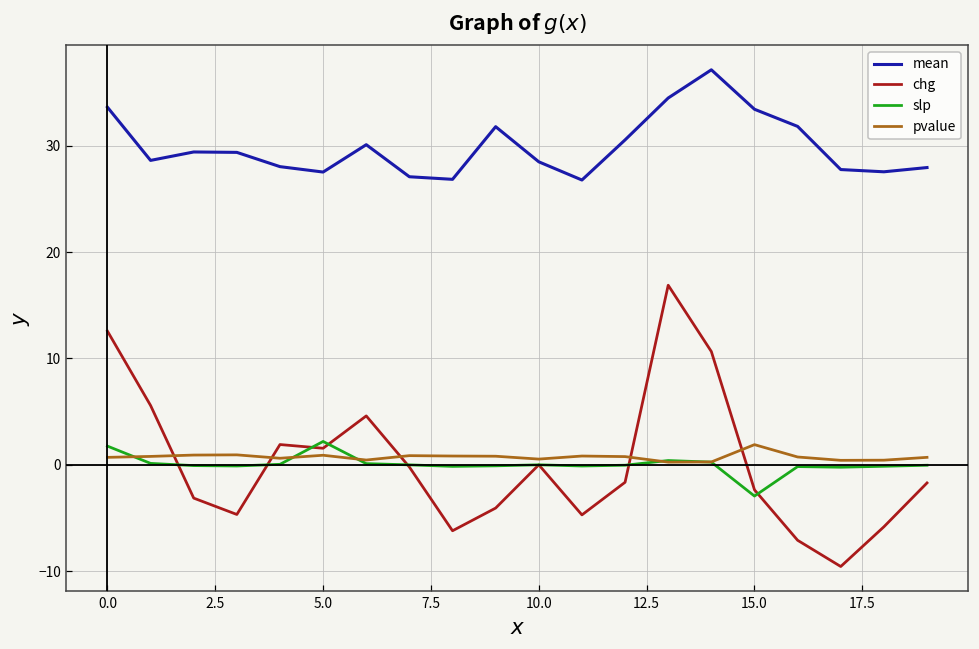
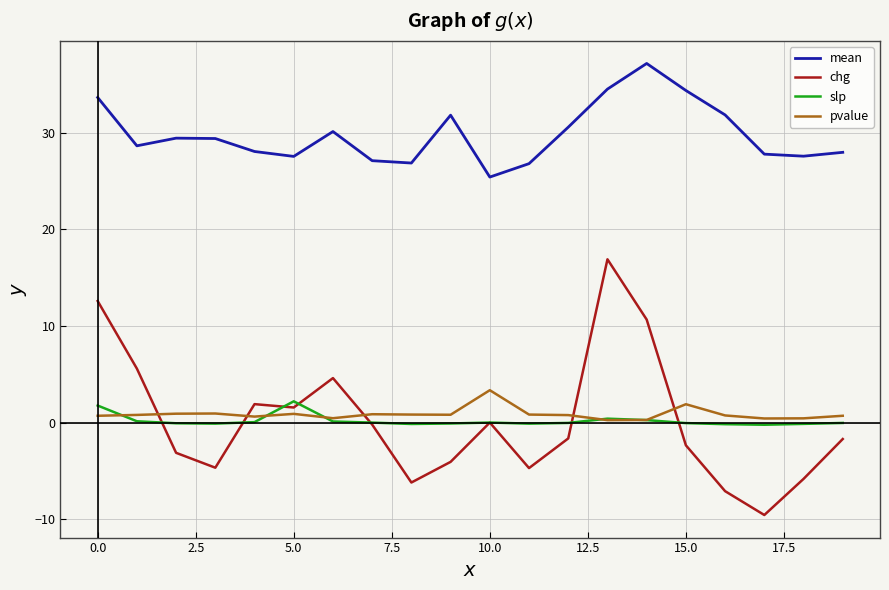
  {
    "mean": {
      "0.0": 34,
      "5.0": 28,
-     "10.0": 29,
-     "15.0": 33
+     "10.0": 25,
+     "15.0": 34
    },
    "chg": {
      "0.0": 13,
      "5.0": 2,
      "15.0": -2
    },
    "slp": {
      "0.0": 2,
      "5.0": 2,
-     "15.0": -3
+     "15.0": 0
    },
    "pvalue": {
      "0.0": 1,
      "5.0": 1,
-     "10.0": 1,
+     "10.0": 3,
      "15.0": 2
    }
  }
